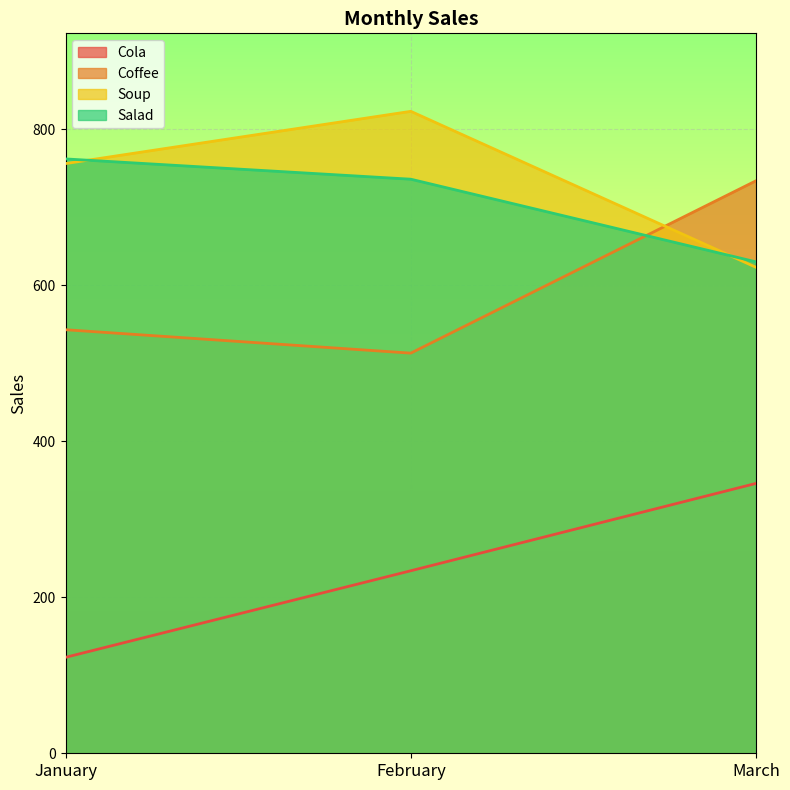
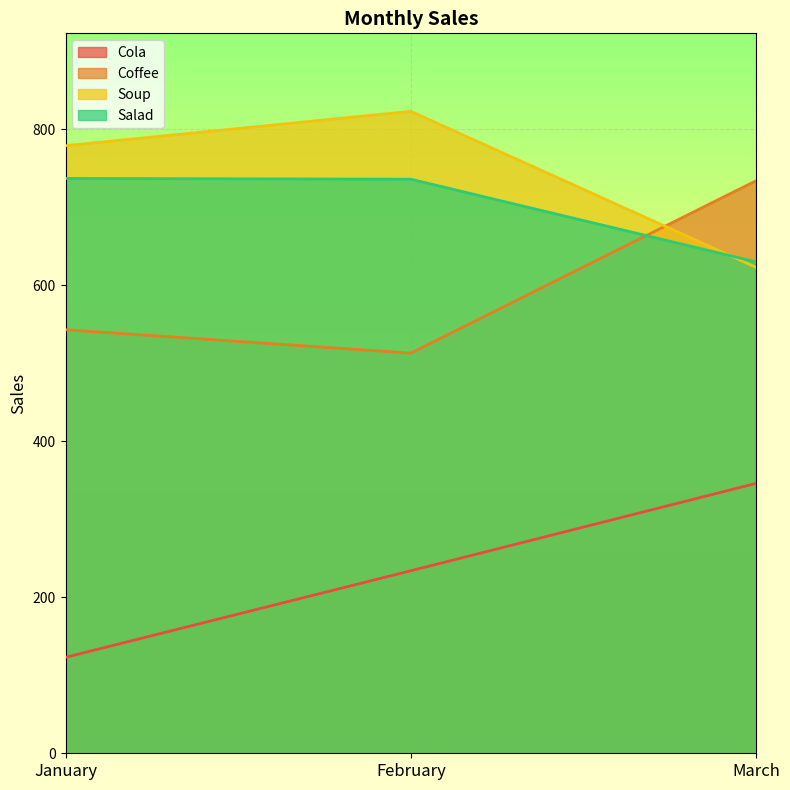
  {
    "Soup": {
-     "January": 760,
+     "January": 780,
      "February": 820,
      "March": 620
    },
    "Salad": {
-     "January": 760,
+     "January": 740,
      "February": 740,
      "March": 630
    }
  }
